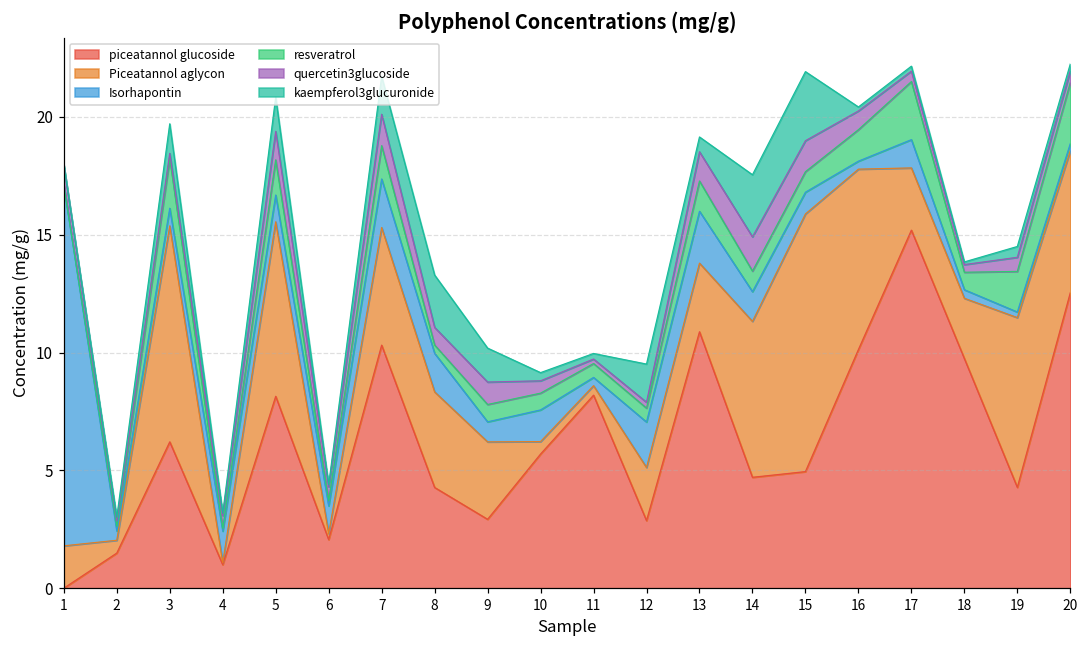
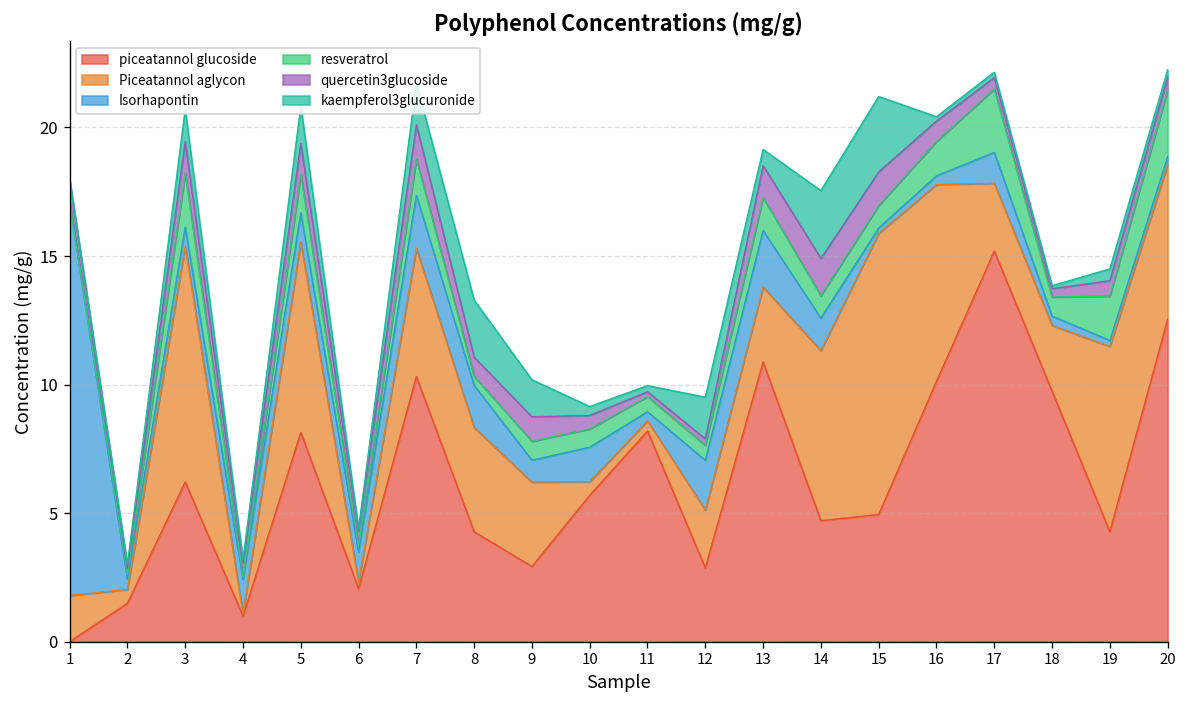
  {
    "Isorhapontin": {
      "2": 0.4,
      "3": 0.7,
      "5": 1.1,
      "6": 1.2,
      "7": 2.1,
      "8": 1.6,
      "9": 0.8,
      "10": 1.3,
      "11": 0.4,
      "12": 1.9,
      "13": 2.2,
      "14": 1.3,
-     "15": 0.9,
+     "15": 0.2,
      "16": 0.3,
      "17": 1.2,
      "18": 0.4,
      "19": 0.2,
      "20": 0.3
    },
    "quercetin3glucoside": {
      "2": 0.2,
-     "3": 0.2,
+     "3": 1.2,
      "5": 1.2,
      "7": 1.3,
      "8": 0.7,
      "9": 1.0,
      "10": 0.5,
      "11": 0.2,
      "12": 0.2,
      "13": 1.2,
      "14": 1.5,
      "15": 1.3,
      "16": 0.8,
      "17": 0.4,
      "19": 0.6,
      "20": 0.5
    }
  }
